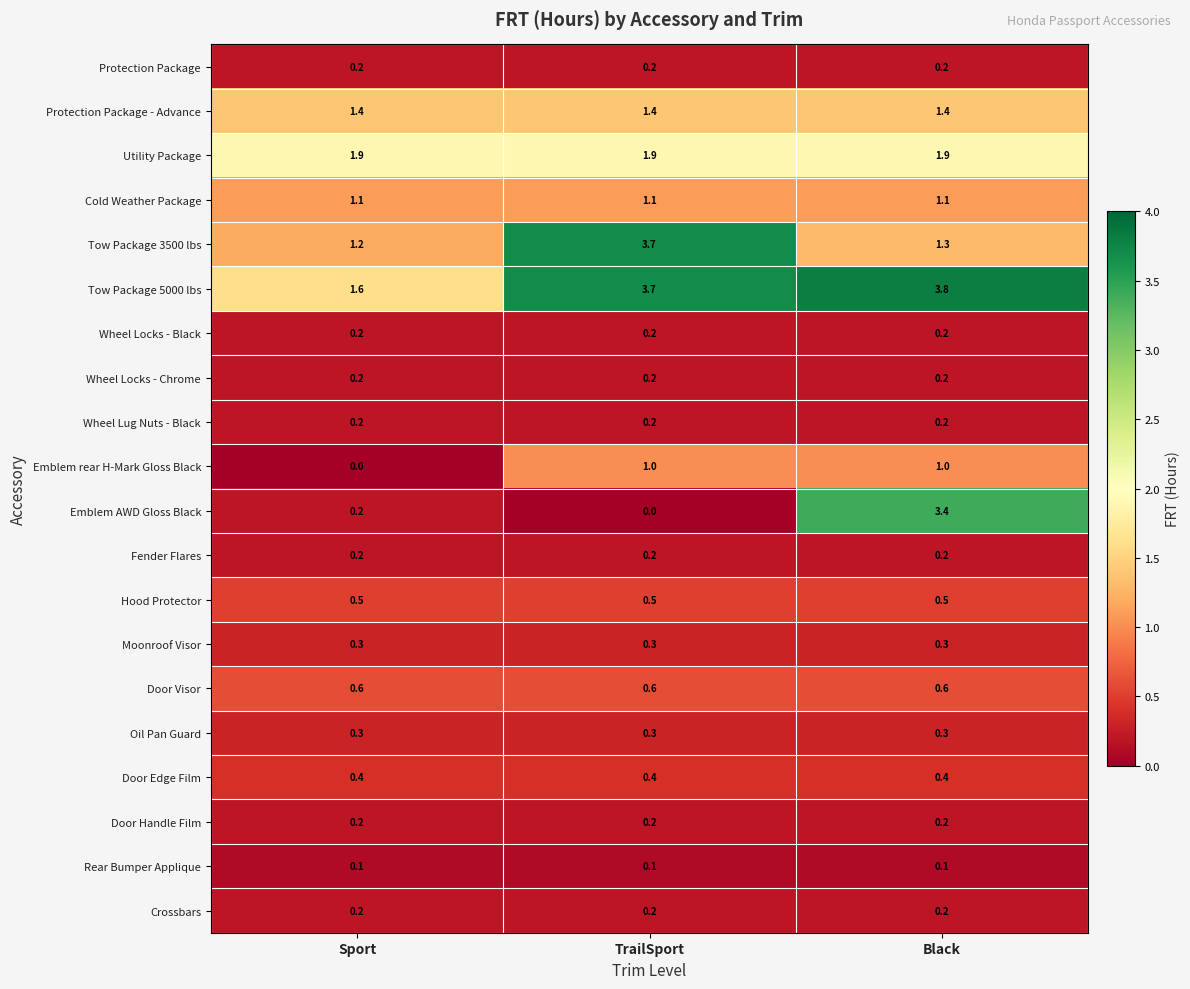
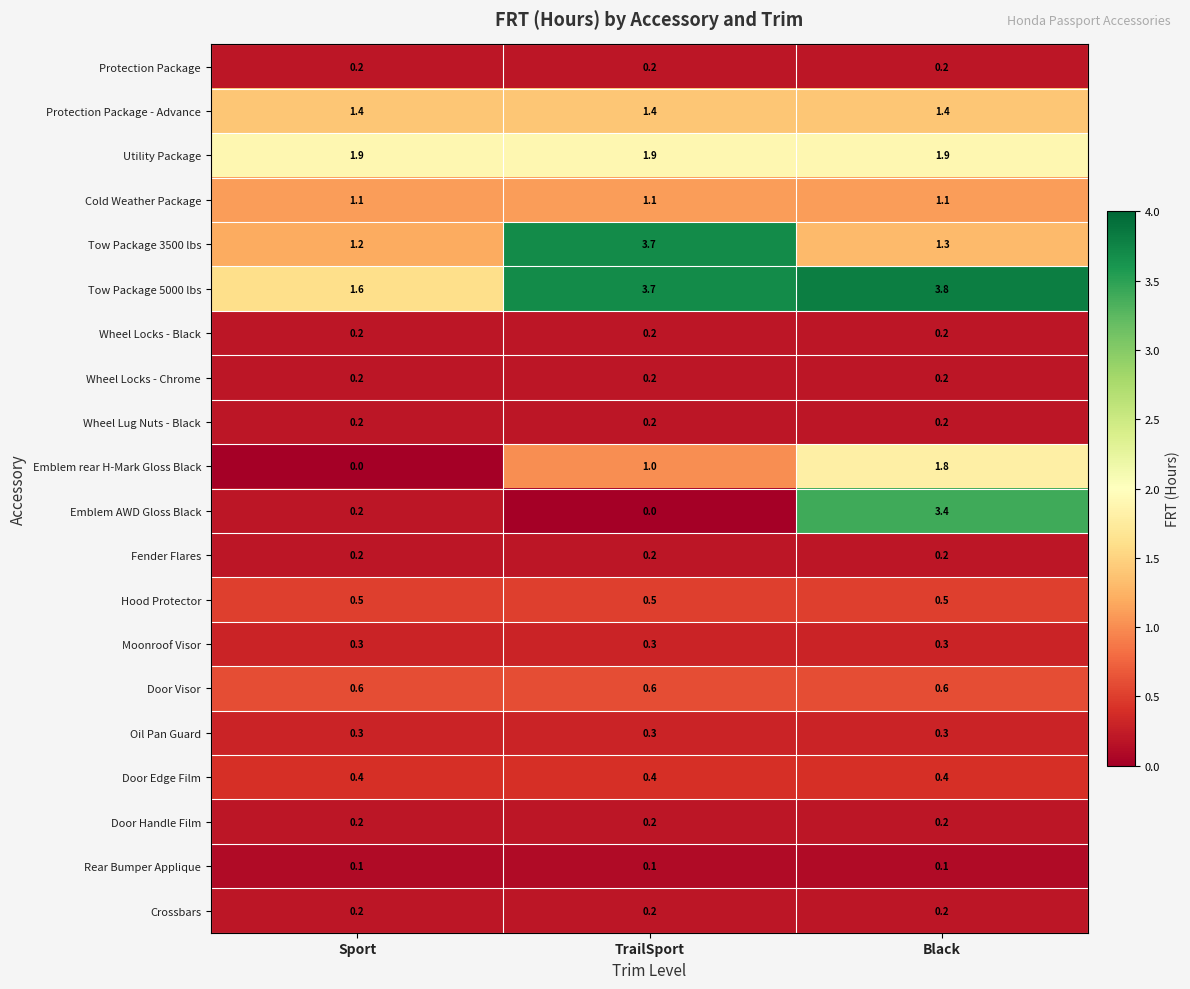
  {
    "Protection Package": {
      "Sport": 0.2,
      "TrailSport": 0.2,
      "Black": 0.2
    },
    "Protection Package - Advance": {
      "Sport": 1.4,
      "TrailSport": 1.4,
      "Black": 1.4
    },
    "Utility Package": {
      "Sport": 1.9,
      "TrailSport": 1.9,
      "Black": 1.9
    },
    "Cold Weather Package": {
      "Sport": 1.1,
      "TrailSport": 1.1,
      "Black": 1.1
    },
    "Tow Package 3500 lbs": {
      "Sport": 1.2,
      "TrailSport": 3.7,
      "Black": 1.3
    },
    "Tow Package 5000 lbs": {
      "Sport": 1.6,
      "TrailSport": 3.7,
      "Black": 3.8
    },
    "Wheel Locks - Black": {
      "Sport": 0.2,
      "TrailSport": 0.2,
      "Black": 0.2
    },
    "Wheel Locks - Chrome": {
      "Sport": 0.2,
      "TrailSport": 0.2,
      "Black": 0.2
    },
    "Wheel Lug Nuts - Black": {
      "Sport": 0.2,
      "TrailSport": 0.2,
      "Black": 0.2
    },
    "Emblem rear H-Mark Gloss Black": {
      "Sport": 0.0,
      "TrailSport": 1.0,
-     "Black": 1.0
+     "Black": 1.8
    },
    "Emblem AWD Gloss Black": {
      "Sport": 0.2,
      "TrailSport": 0.0,
      "Black": 3.4
    },
    "Fender Flares": {
      "Sport": 0.2,
      "TrailSport": 0.2,
      "Black": 0.2
    },
    "Hood Protector": {
      "Sport": 0.5,
      "TrailSport": 0.5,
      "Black": 0.5
    },
    "Moonroof Visor": {
      "Sport": 0.3,
      "TrailSport": 0.3,
      "Black": 0.3
    },
    "Door Visor": {
      "Sport": 0.6,
      "TrailSport": 0.6,
      "Black": 0.6
    },
    "Oil Pan Guard": {
      "Sport": 0.3,
      "TrailSport": 0.3,
      "Black": 0.3
    },
    "Door Edge Film": {
      "Sport": 0.4,
      "TrailSport": 0.4,
      "Black": 0.4
    },
    "Door Handle Film": {
      "Sport": 0.2,
      "TrailSport": 0.2,
      "Black": 0.2
    },
    "Rear Bumper Applique": {
      "Sport": 0.1,
      "TrailSport": 0.1,
      "Black": 0.1
    },
    "Crossbars": {
      "Sport": 0.2,
      "TrailSport": 0.2,
      "Black": 0.2
    }
  }
